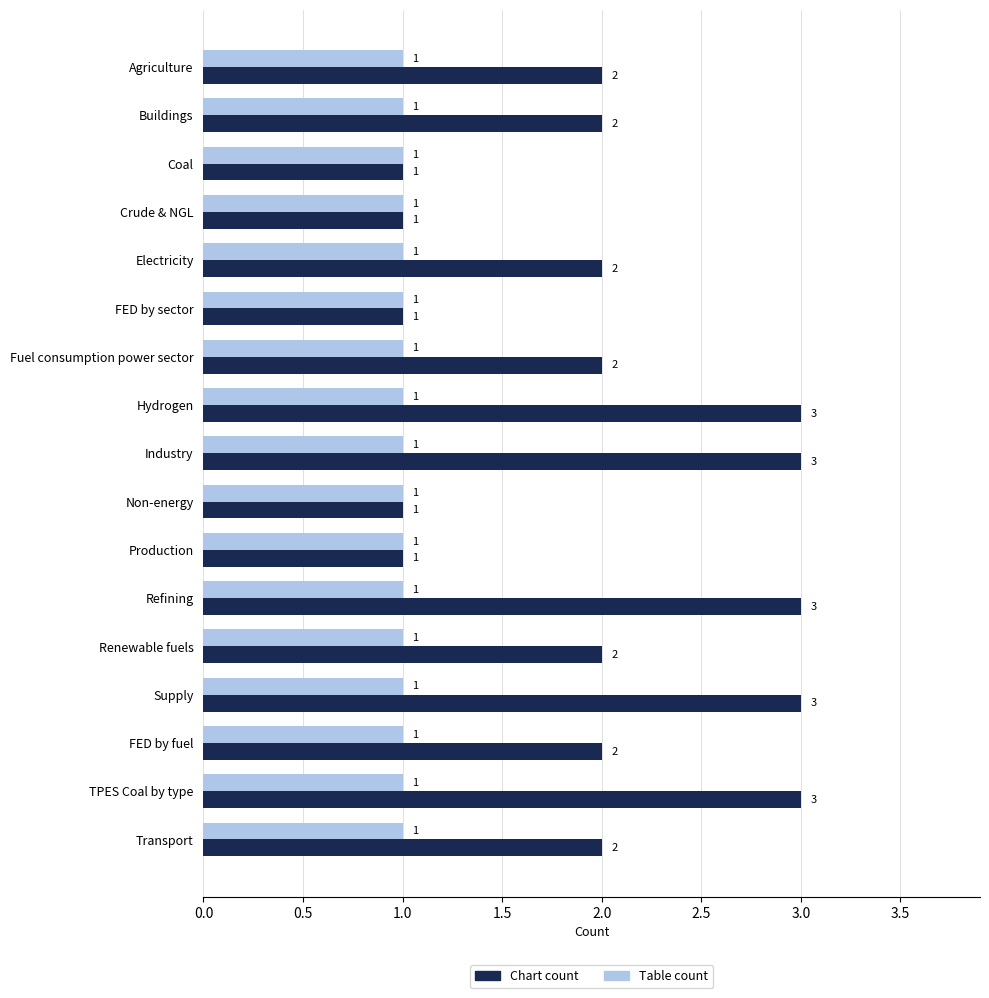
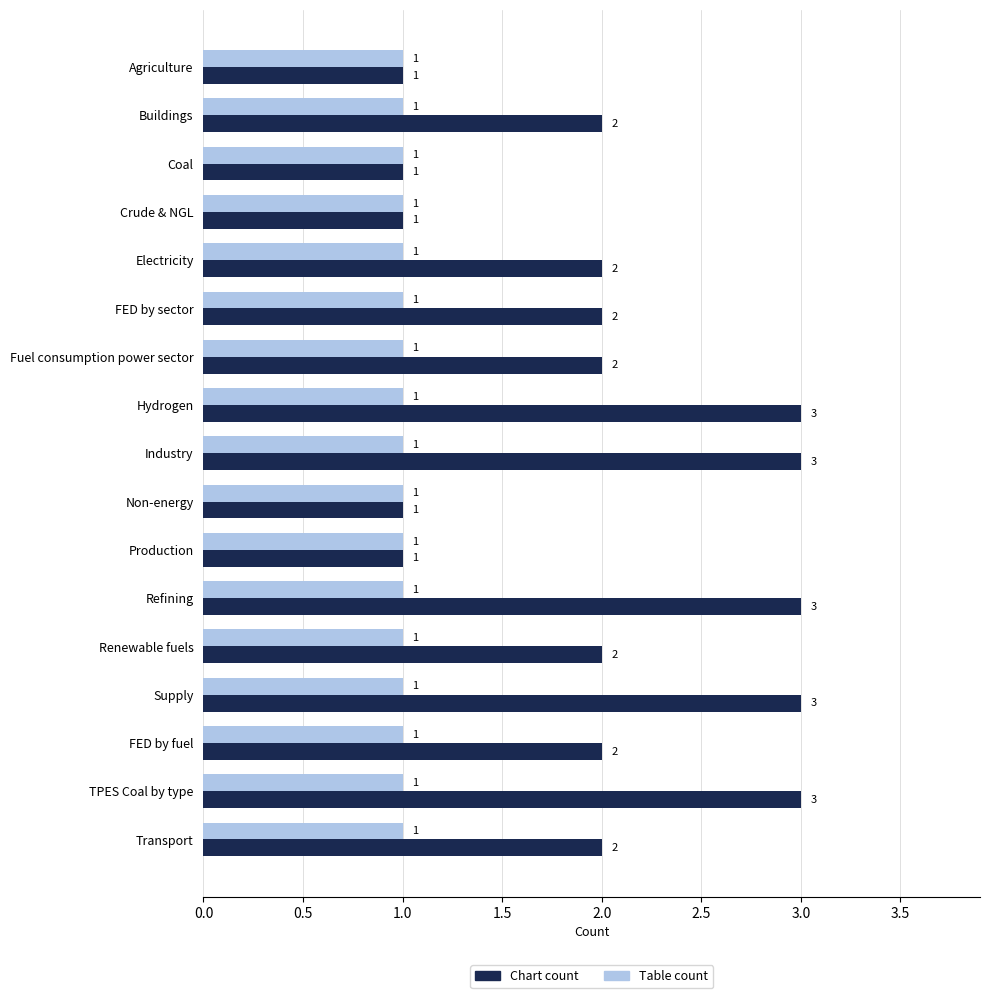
  {
    "Chart count": {
-     "Agriculture": 2,
+     "Agriculture": 1,
      "Buildings": 2,
      "Coal": 1,
      "Crude & NGL": 1,
      "Electricity": 2,
-     "FED by sector": 1,
+     "FED by sector": 2,
      "Fuel consumption power sector": 2,
      "Hydrogen": 3,
      "Industry": 3,
      "Non-energy": 1,
      "Production": 1,
      "Refining": 3,
      "Renewable fuels": 2,
      "Supply": 3,
      "FED by fuel": 2,
      "TPES Coal by type": 3,
      "Transport": 2
    },
    "Table count": {
      "Agriculture": 1,
      "Buildings": 1,
      "Coal": 1,
      "Crude & NGL": 1,
      "Electricity": 1,
      "FED by sector": 1,
      "Fuel consumption power sector": 1,
      "Hydrogen": 1,
      "Industry": 1,
      "Non-energy": 1,
      "Production": 1,
      "Refining": 1,
      "Renewable fuels": 1,
      "Supply": 1,
      "FED by fuel": 1,
      "TPES Coal by type": 1,
      "Transport": 1
    }
  }
